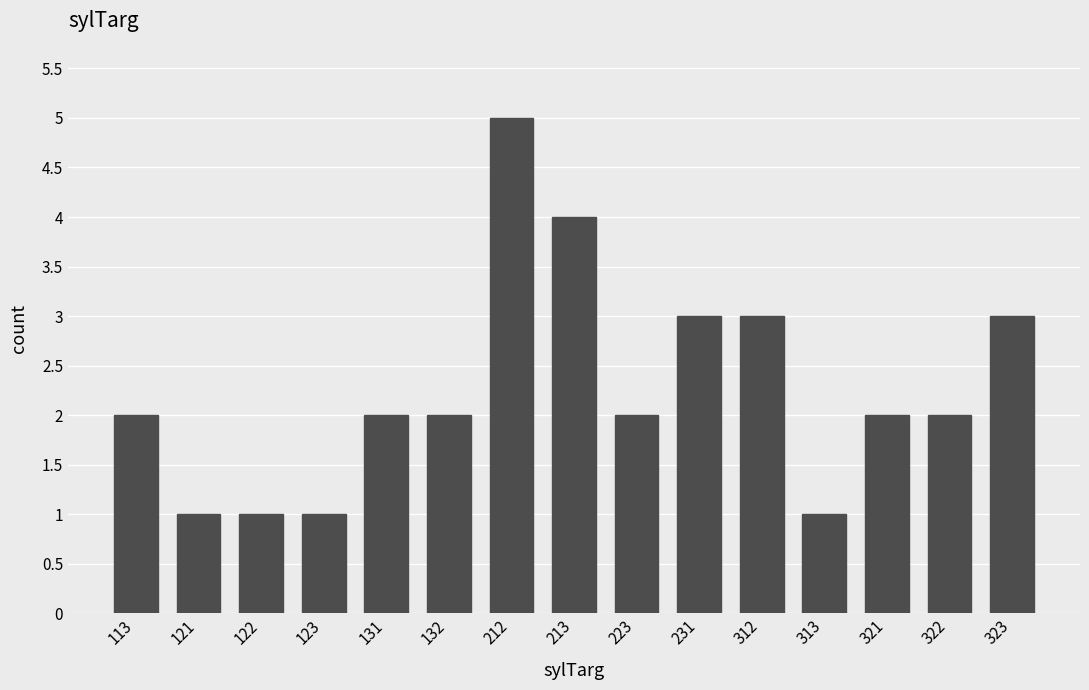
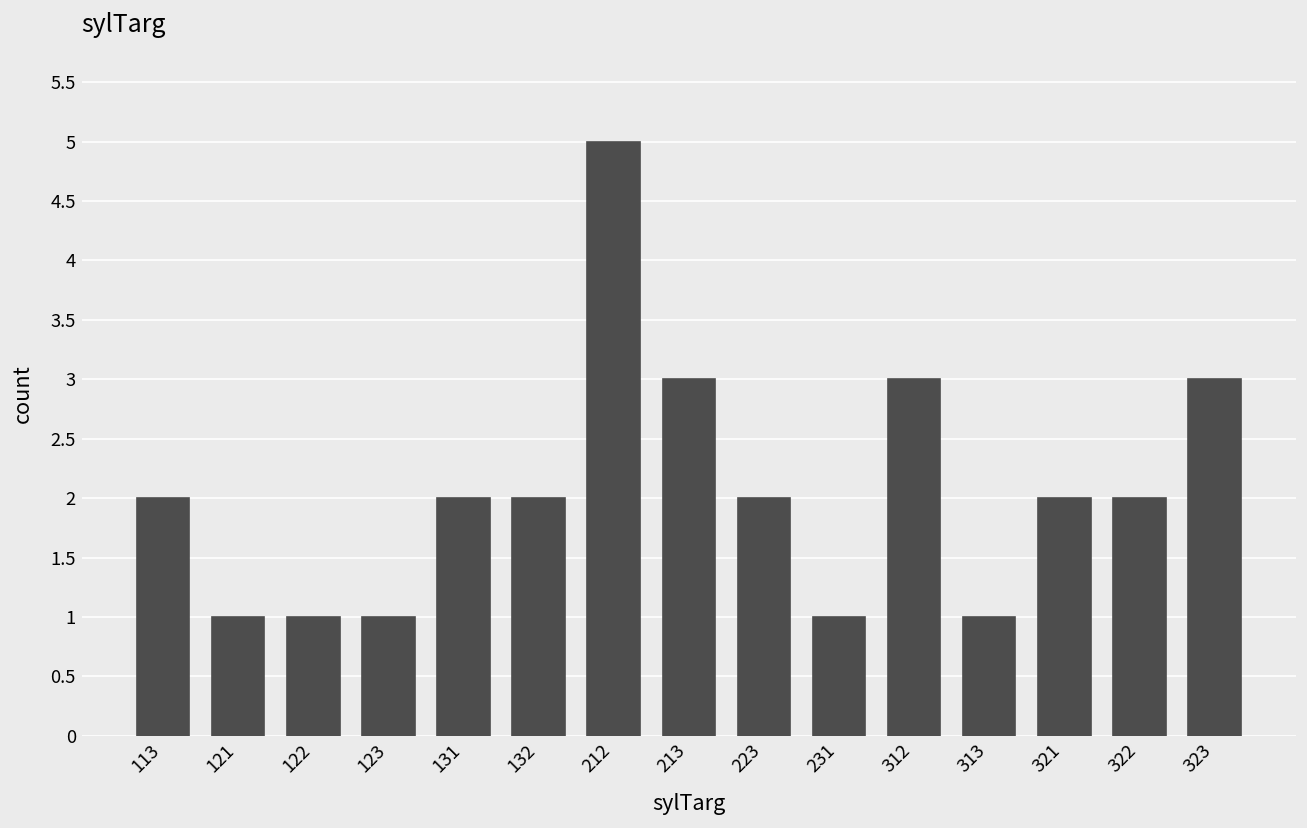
  {
    "113": 2,
    "121": 1,
    "122": 1,
    "123": 1,
    "131": 2,
    "132": 2,
    "212": 5,
-   "213": 4,
+   "213": 3,
    "223": 2,
-   "231": 3,
+   "231": 1,
    "312": 3,
    "313": 1,
    "321": 2,
    "322": 2,
    "323": 3
  }
